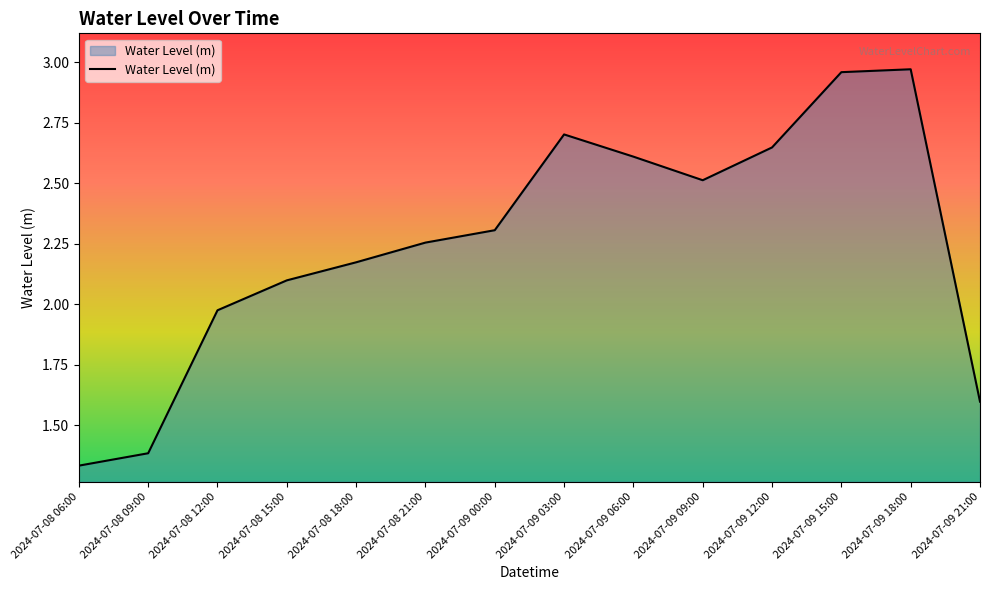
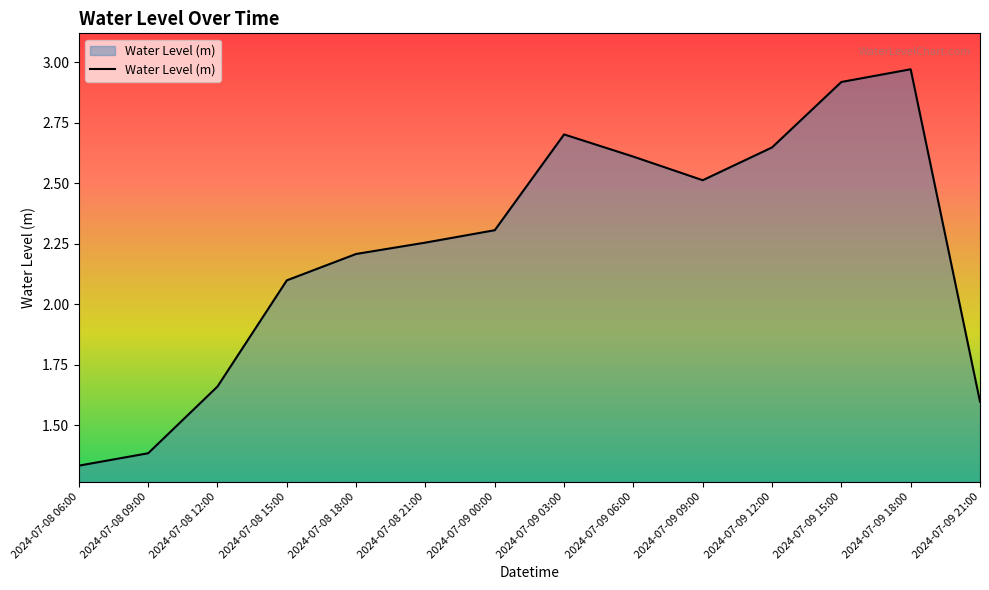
  {
    "2024-07-08 06:00": 1.33,
    "2024-07-08 09:00": 1.38,
-   "2024-07-08 12:00": 1.97,
+   "2024-07-08 12:00": 1.66,
    "2024-07-08 15:00": 2.10,
-   "2024-07-08 18:00": 2.17,
+   "2024-07-08 18:00": 2.21,
    "2024-07-08 21:00": 2.25,
    "2024-07-09 00:00": 2.31,
    "2024-07-09 03:00": 2.70,
    "2024-07-09 06:00": 2.61,
    "2024-07-09 09:00": 2.51,
    "2024-07-09 12:00": 2.65,
-   "2024-07-09 15:00": 2.96,
+   "2024-07-09 15:00": 2.92,
    "2024-07-09 18:00": 2.97,
    "2024-07-09 21:00": 1.60
  }
